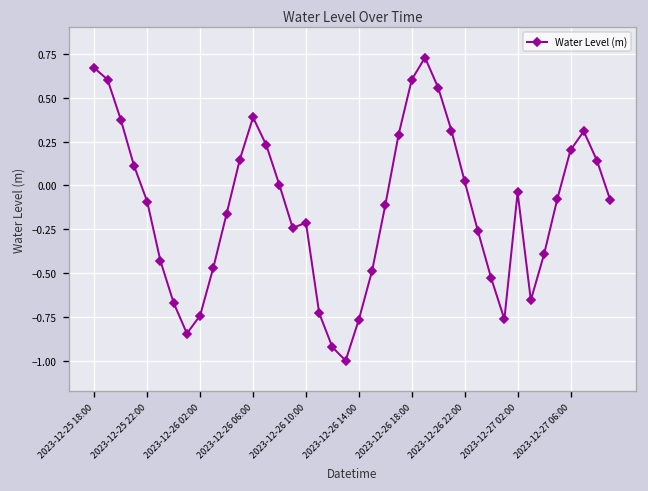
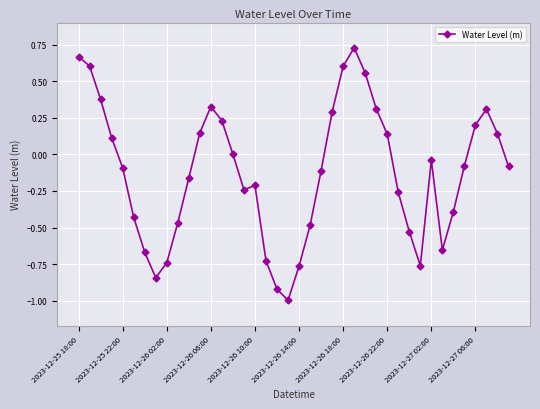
  {
    "2023-12-25 18:00": 0.67,
    "2023-12-25 22:00": -0.09,
    "2023-12-26 02:00": -0.74,
-   "2023-12-26 06:00": 0.39,
+   "2023-12-26 06:00": 0.33,
    "2023-12-26 10:00": -0.21,
    "2023-12-26 14:00": -0.76,
    "2023-12-26 18:00": 0.60,
-   "2023-12-26 22:00": 0.02,
+   "2023-12-26 22:00": 0.14,
    "2023-12-27 02:00": -0.04,
    "2023-12-27 06:00": 0.20
  }
